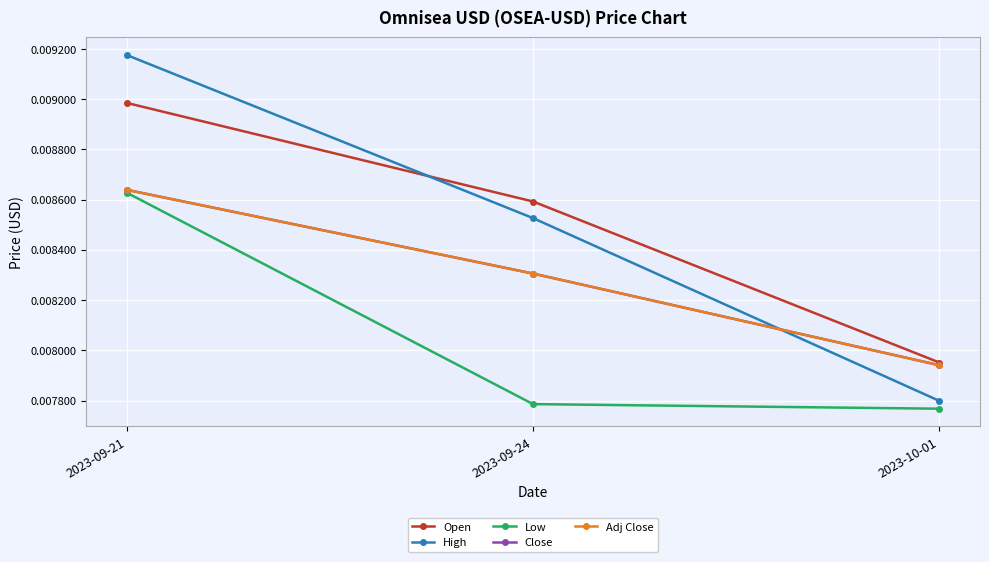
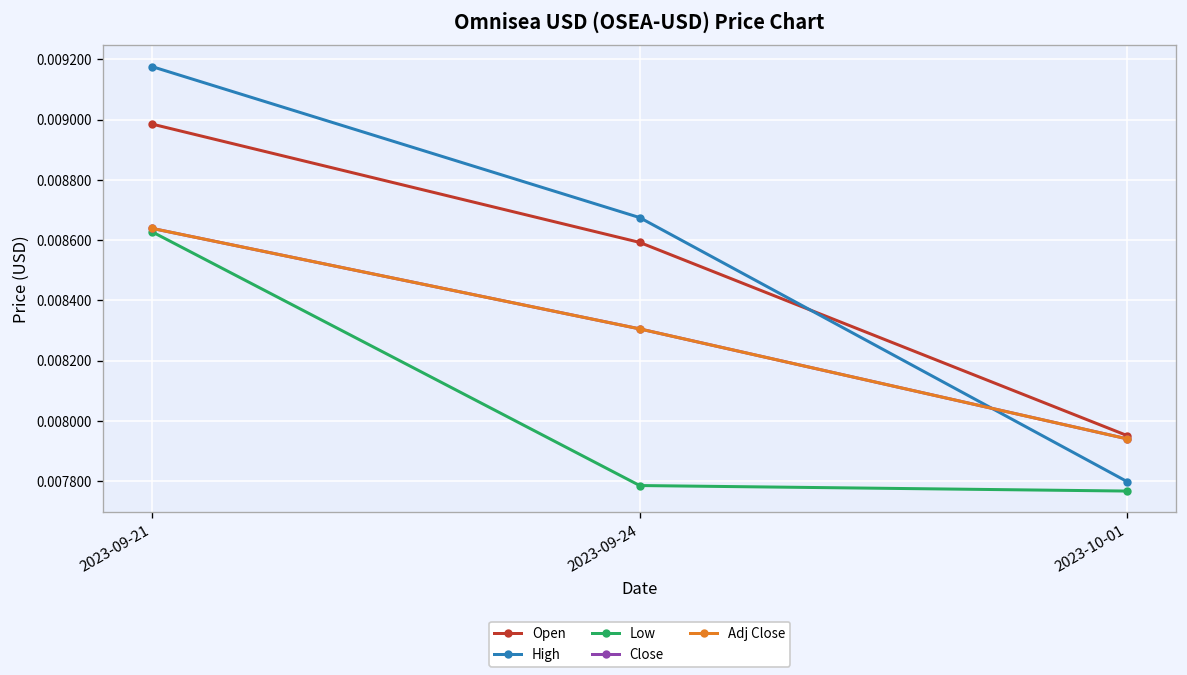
  {
    "Open": {
      "2023-09-21": 0.00899,
      "2023-09-24": 0.00859,
      "2023-10-01": 0.00795
    },
    "High": {
      "2023-09-21": 0.00918,
-     "2023-09-24": 0.00853,
+     "2023-09-24": 0.00868,
      "2023-10-01": 0.00780
    },
    "Low": {
      "2023-09-21": 0.00863,
      "2023-09-24": 0.00779,
      "2023-10-01": 0.00777
    },
    "Adj Close": {
      "2023-09-21": 0.00864,
      "2023-09-24": 0.00831,
      "2023-10-01": 0.00794
    }
  }
